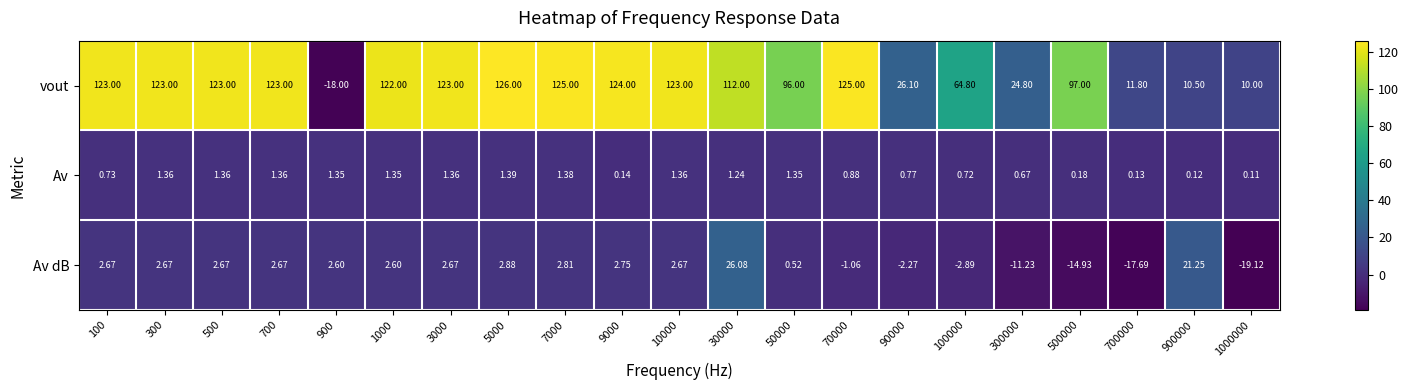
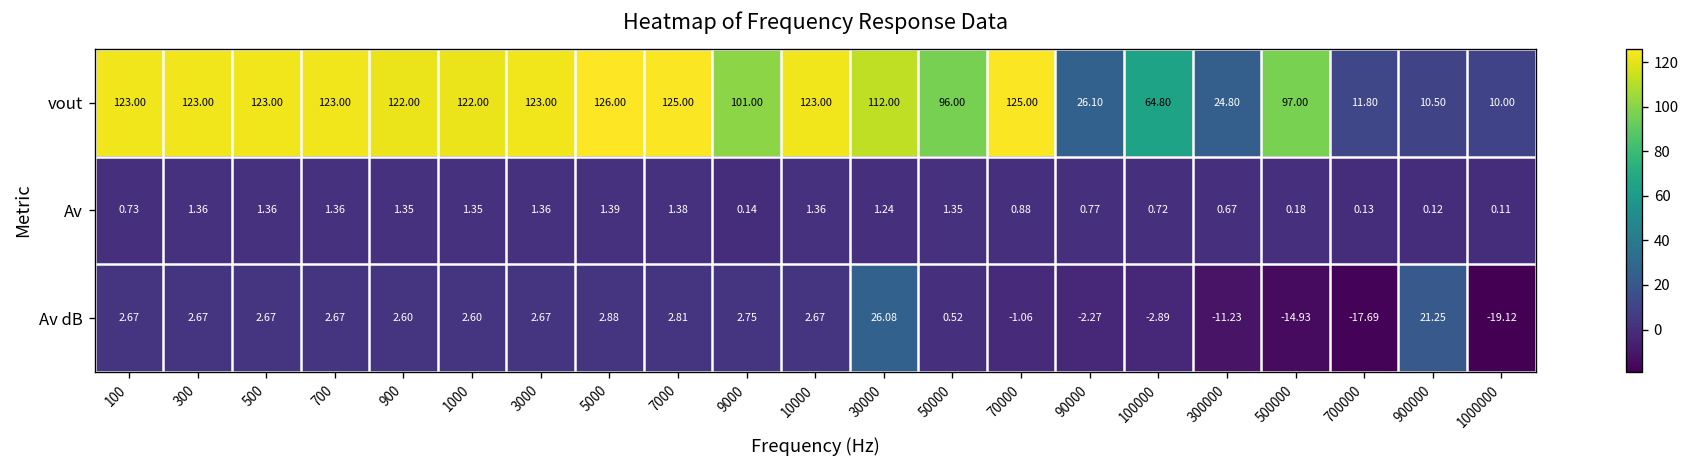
  {
    "vout": {
      "100": 123.00,
      "300": 123.00,
      "500": 123.00,
      "700": 123.00,
-     "900": -18.00,
+     "900": 122.00,
      "1000": 122.00,
      "3000": 123.00,
      "5000": 126.00,
      "7000": 125.00,
-     "9000": 124.00,
+     "9000": 101.00,
      "10000": 123.00,
      "30000": 112.00,
      "50000": 96.00,
      "70000": 125.00,
      "90000": 26.10,
      "100000": 64.80,
      "300000": 24.80,
      "500000": 97.00,
      "700000": 11.80,
      "900000": 10.50,
      "1000000": 10.00
    },
    "Av": {
      "100": 0.73,
      "300": 1.36,
      "500": 1.36,
      "700": 1.36,
      "900": 1.35,
      "1000": 1.35,
      "3000": 1.36,
      "5000": 1.39,
      "7000": 1.38,
      "9000": 0.14,
      "10000": 1.36,
      "30000": 1.24,
      "50000": 1.35,
      "70000": 0.88,
      "90000": 0.77,
      "100000": 0.72,
      "300000": 0.67,
      "500000": 0.18,
      "700000": 0.13,
      "900000": 0.12,
      "1000000": 0.11
    },
    "Av dB": {
      "100": 2.67,
      "300": 2.67,
      "500": 2.67,
      "700": 2.67,
      "900": 2.60,
      "1000": 2.60,
      "3000": 2.67,
      "5000": 2.88,
      "7000": 2.81,
      "9000": 2.75,
      "10000": 2.67,
      "30000": 26.08,
      "50000": 0.52,
      "70000": -1.06,
      "90000": -2.27,
      "100000": -2.89,
      "300000": -11.23,
      "500000": -14.93,
      "700000": -17.69,
      "900000": 21.25,
      "1000000": -19.12
    }
  }
